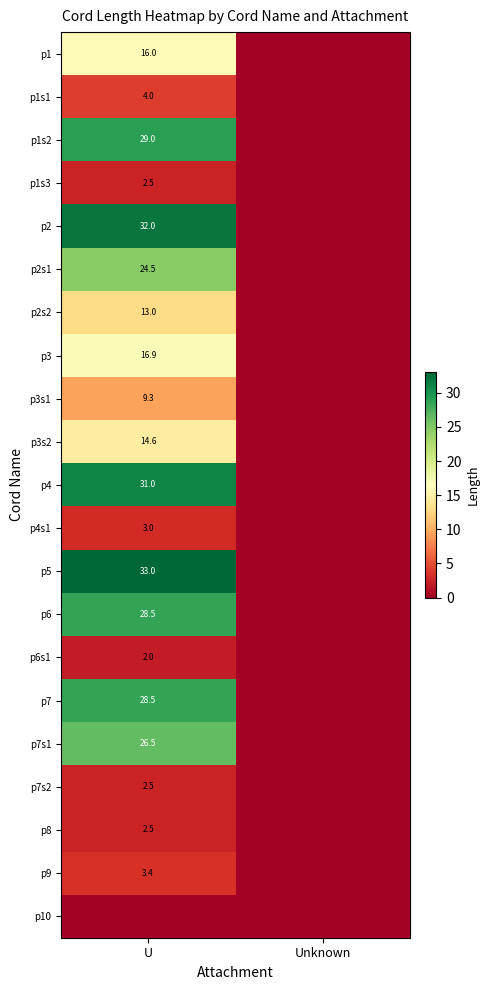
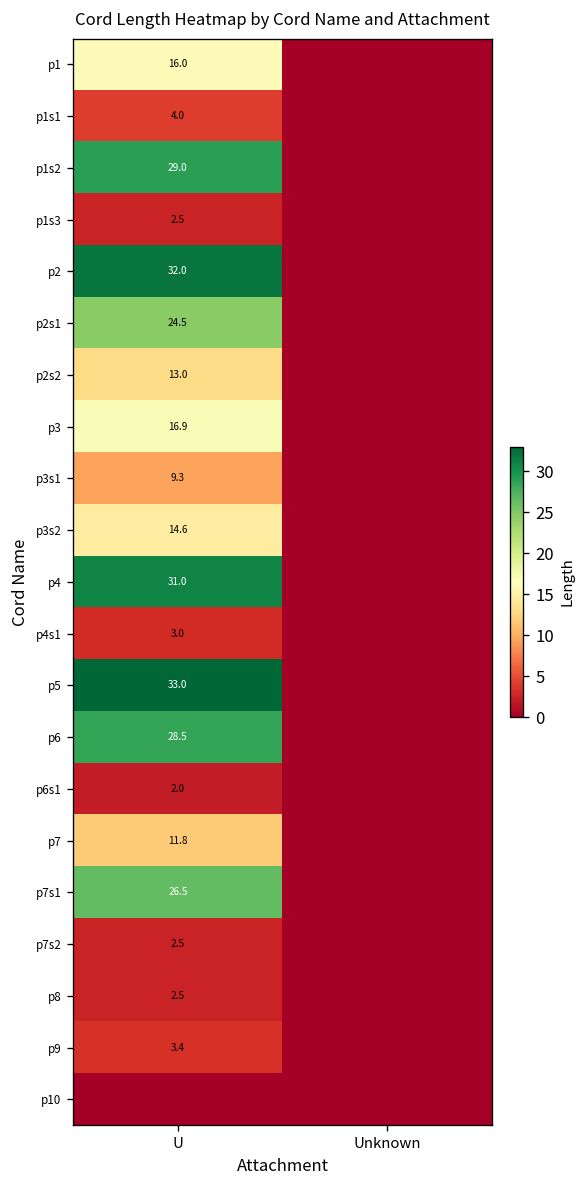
  {
    "p1": {
      "U": 16.0
    },
    "p1s1": {
      "U": 4.0
    },
    "p1s2": {
      "U": 29.0
    },
    "p1s3": {
      "U": 2.5
    },
    "p2": {
      "U": 32.0
    },
    "p2s1": {
      "U": 24.5
    },
    "p2s2": {
      "U": 13.0
    },
    "p3": {
      "U": 16.9
    },
    "p3s1": {
      "U": 9.3
    },
    "p3s2": {
      "U": 14.6
    },
    "p4": {
      "U": 31.0
    },
    "p4s1": {
      "U": 3.0
    },
    "p5": {
      "U": 33.0
    },
    "p6": {
      "U": 28.5
    },
    "p6s1": {
      "U": 2.0
    },
    "p7": {
-     "U": 28.5
+     "U": 11.8
    },
    "p7s1": {
      "U": 26.5
    },
    "p7s2": {
      "U": 2.5
    },
    "p8": {
      "U": 2.5
    },
    "p9": {
      "U": 3.4
    }
  }
